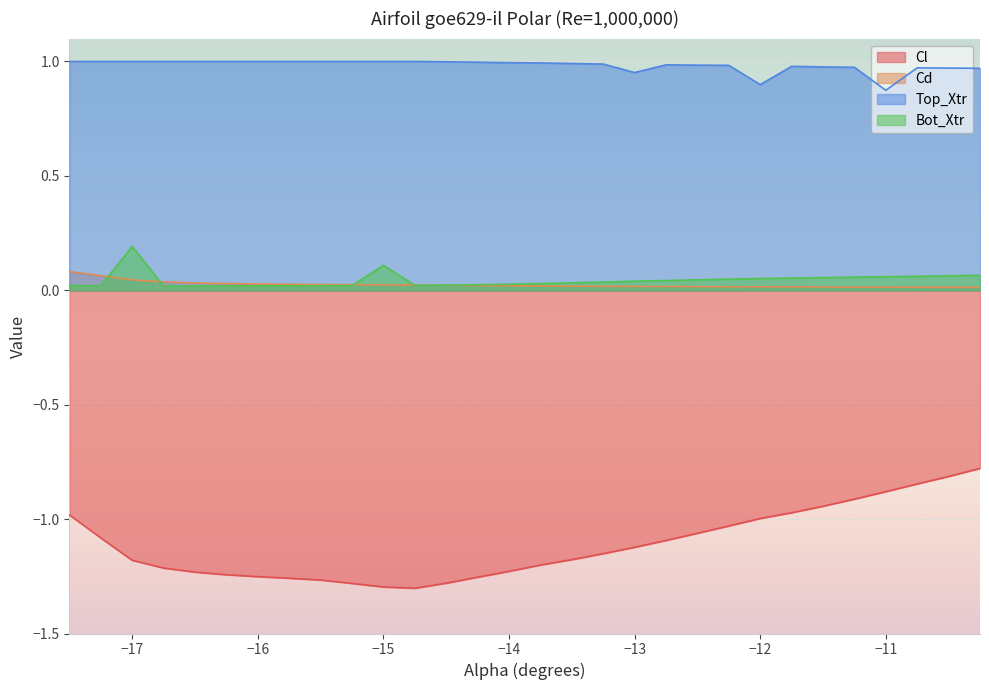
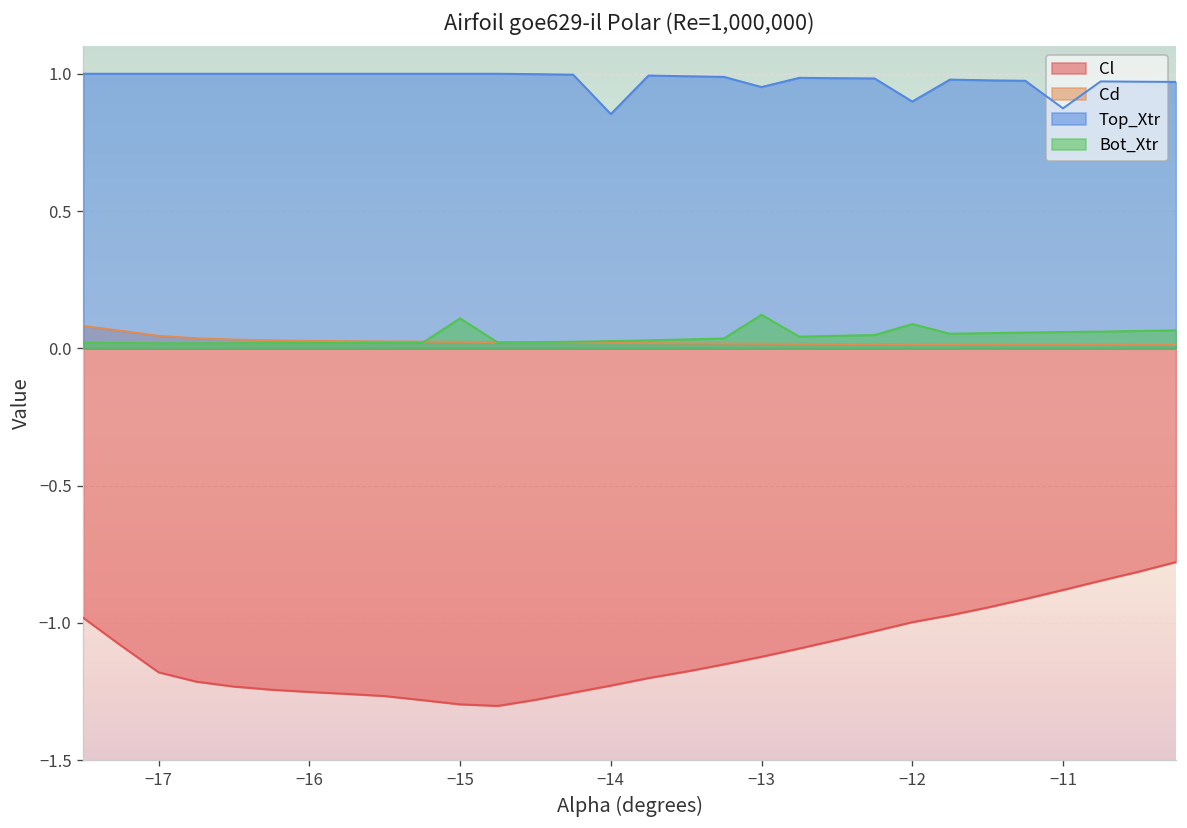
  {
    "Top_Xtr": {
      "−17": 1.00,
      "−16": 1.00,
      "−15": 1.00,
-     "−14": 0.99,
+     "−14": 0.85,
      "−13": 0.95,
      "−12": 0.90
    },
    "Bot_Xtr": {
-     "−17": 0.19,
+     "−17": 0.02,
      "−15": 0.11,
-     "−13": 0.04,
-     "−12": 0.05,
+     "−13": 0.12,
+     "−12": 0.09,
      "−11": 0.06
    }
  }
